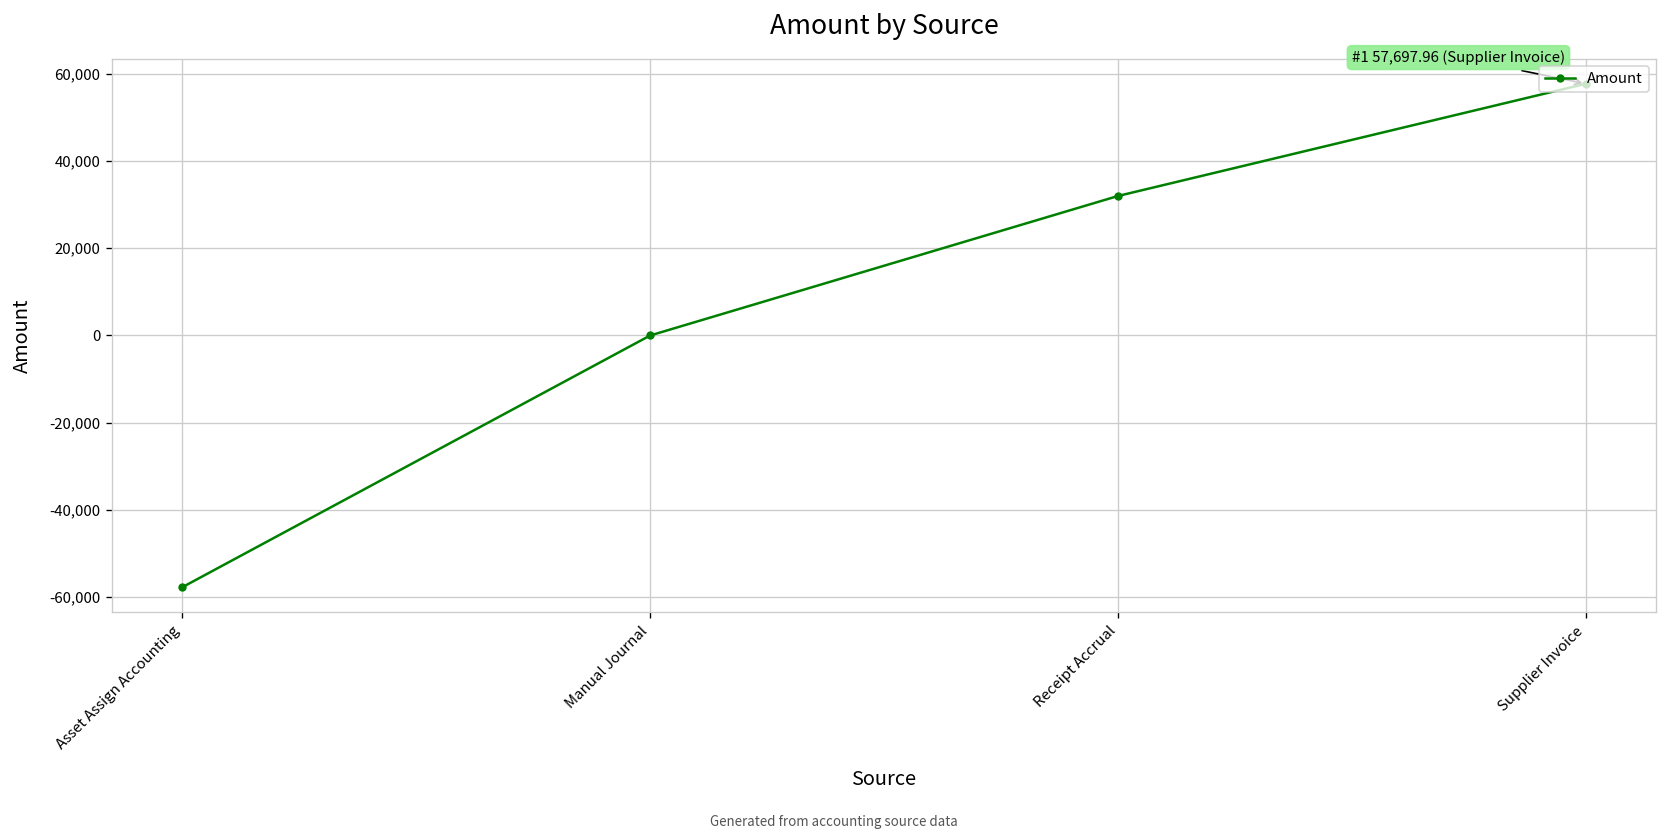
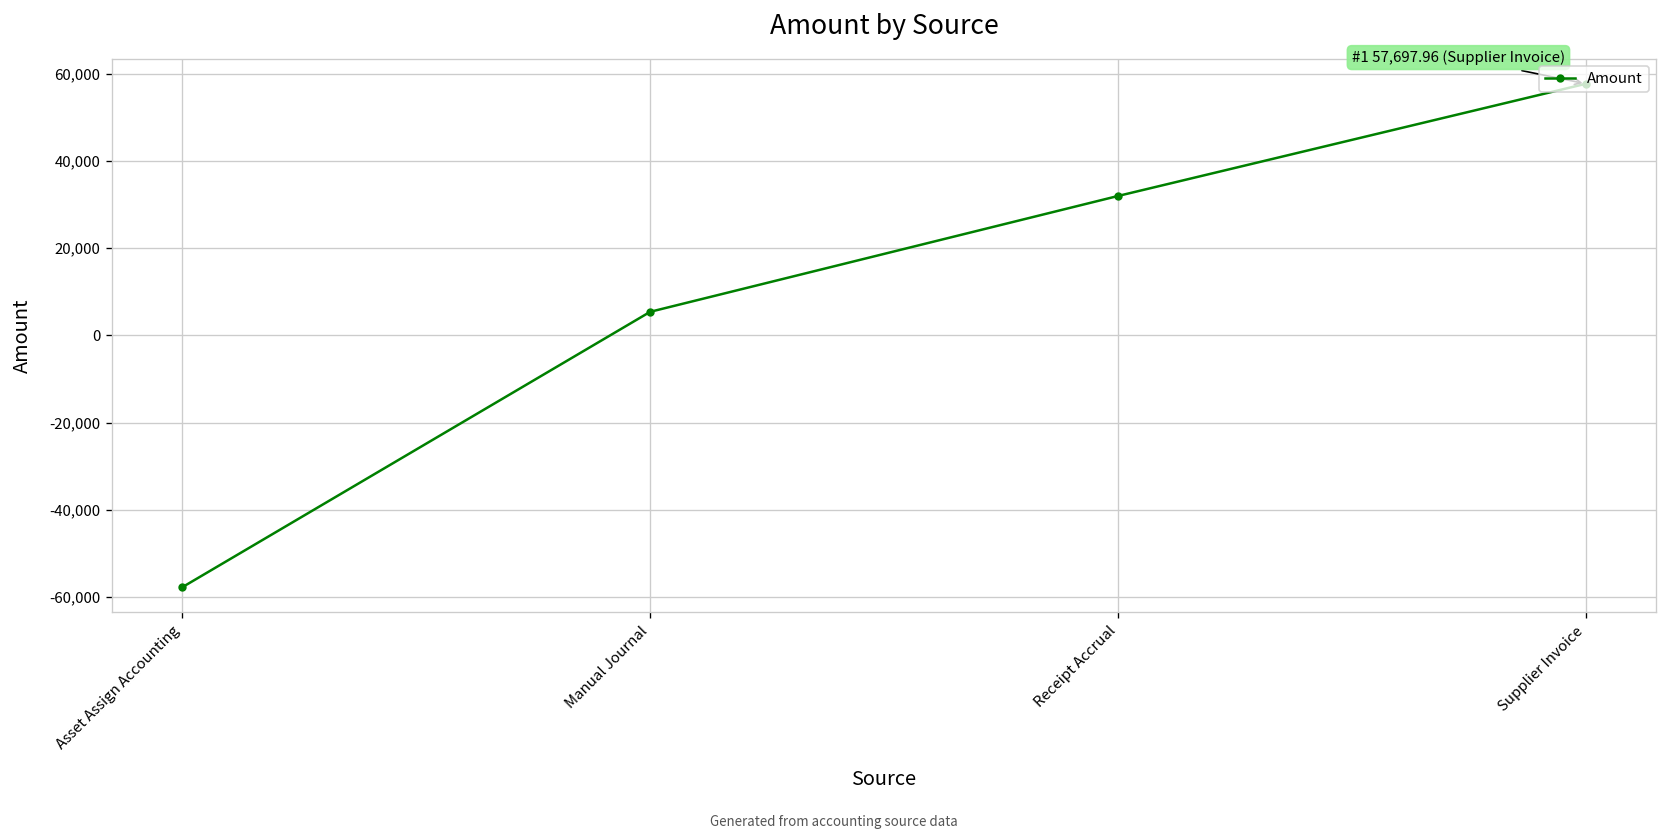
  {
    "Asset Assign Accounting": "-58,000",
-   "Manual Journal": "0",
+   "Manual Journal": "5,000",
    "Receipt Accrual": "32,000"
  }
